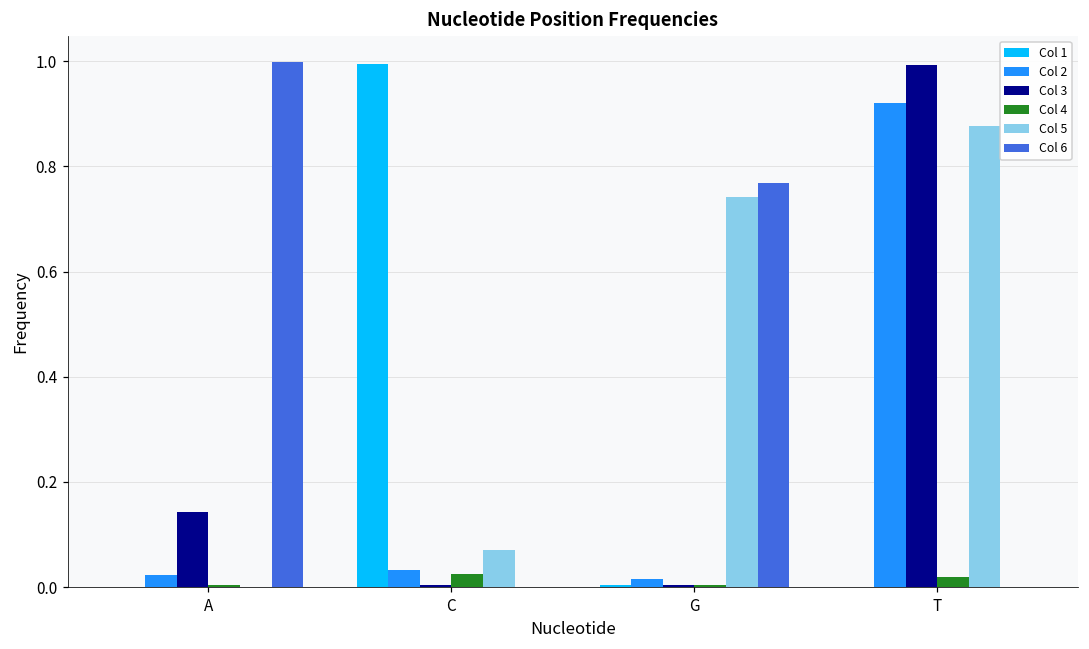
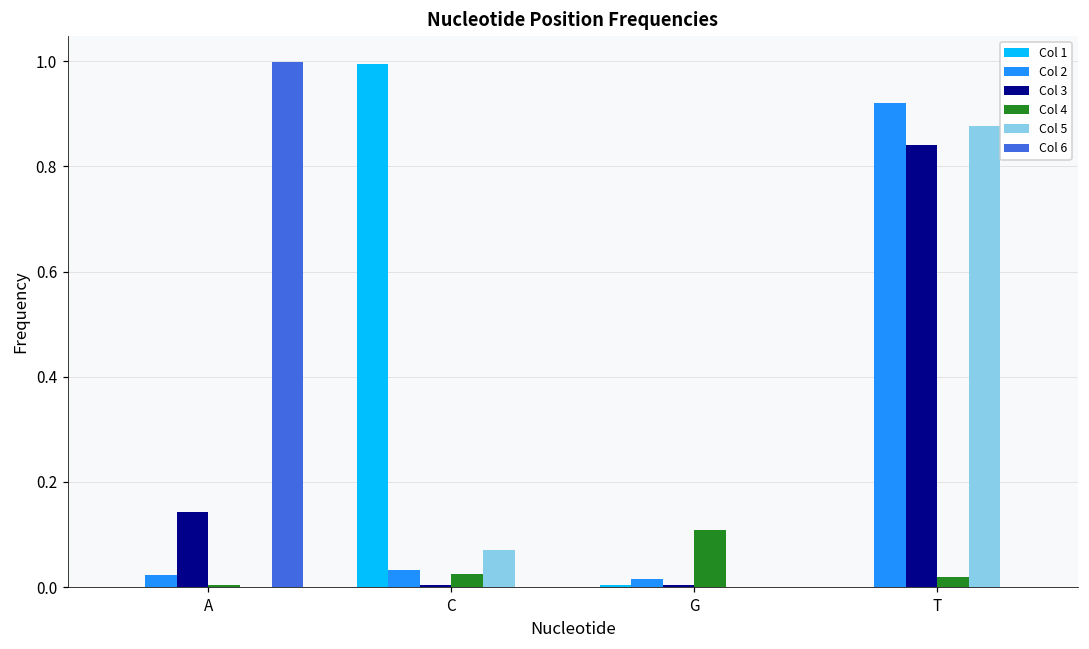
  {
    "Col 3": {
      "A": 0.14,
-     "T": 0.99
+     "T": 0.84
    },
    "Col 4": {
      "C": 0.03,
-     "G": 0.00,
+     "G": 0.11,
      "T": 0.02
    },
    "Col 5": {
      "A": 0.00,
      "C": 0.07,
-     "G": 0.74,
+     "G": 0.00,
      "T": 0.88
    },
    "Col 6": {
      "A": 1.00,
-     "G": 0.77,
+     "G": 0.00,
      "T": 0.00
    }
  }
